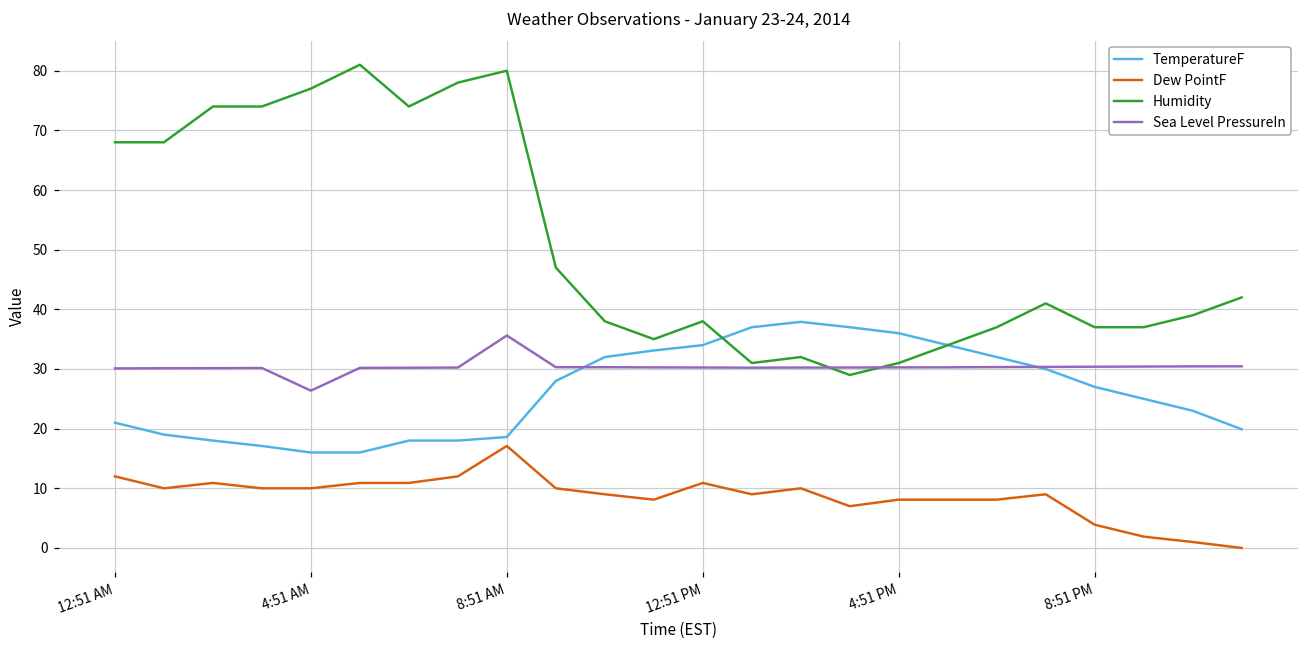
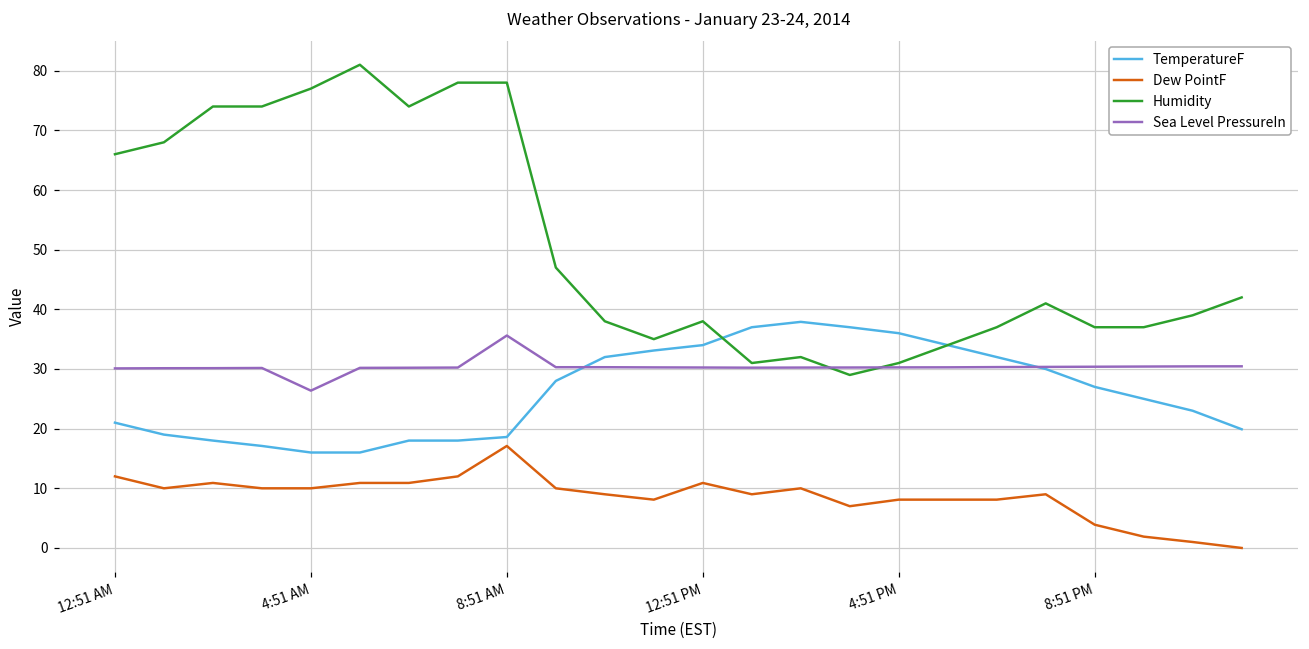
  {
    "TemperatureF": {
      "12:51 AM": 21,
      "4:51 AM": 16,
      "8:51 AM": 19,
      "12:51 PM": 34,
      "4:51 PM": 36,
      "8:51 PM": 27
    },
    "Dew PointF": {
      "12:51 AM": 12,
      "4:51 AM": 10,
      "8:51 AM": 17,
      "12:51 PM": 11,
      "4:51 PM": 8,
      "8:51 PM": 4
    },
    "Humidity": {
-     "12:51 AM": 68,
+     "12:51 AM": 66,
      "4:51 AM": 77,
-     "8:51 AM": 80,
+     "8:51 AM": 78,
      "12:51 PM": 38,
      "4:51 PM": 31,
      "8:51 PM": 37
    },
    "Sea Level PressureIn": {
      "12:51 AM": 30,
      "4:51 AM": 26,
      "8:51 AM": 36,
      "12:51 PM": 30,
      "4:51 PM": 30,
      "8:51 PM": 30
    }
  }
